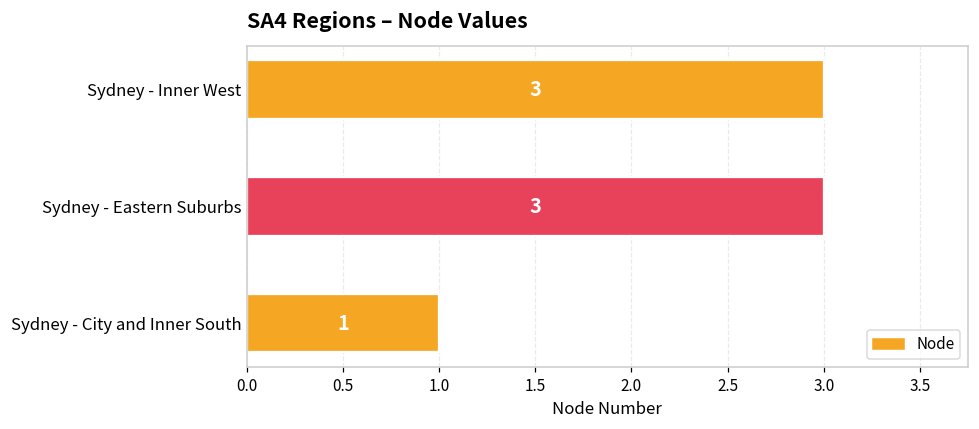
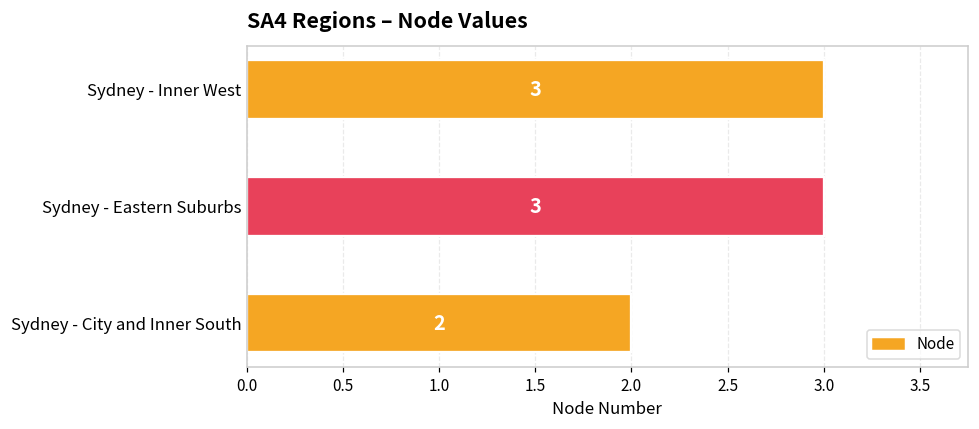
  {
    "Sydney - Inner West": 3,
    "Sydney - Eastern Suburbs": 3,
-   "Sydney - City and Inner South": 1
+   "Sydney - City and Inner South": 2
  }
